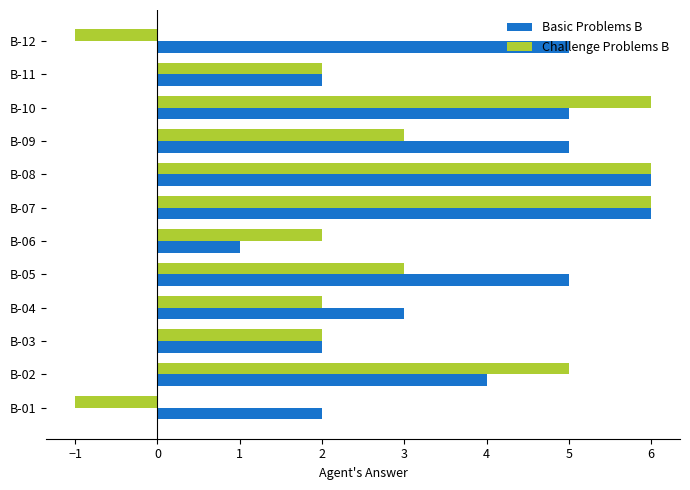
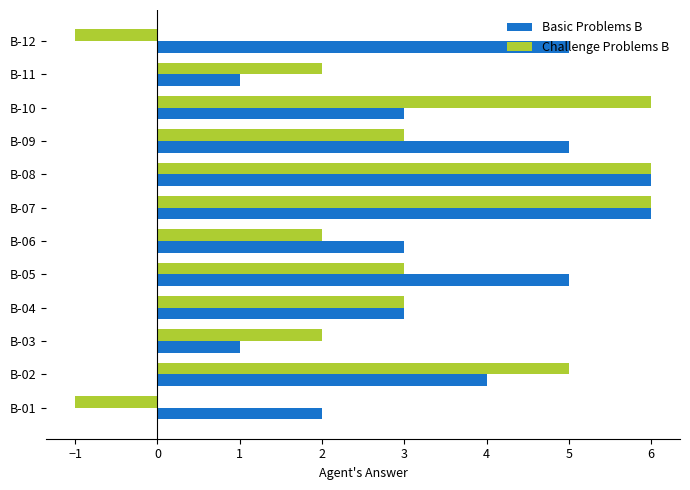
  {
    "Basic Problems B": {
      "B-12": 5,
-     "B-11": 2,
-     "B-10": 5,
+     "B-11": 1,
+     "B-10": 3,
      "B-09": 5,
      "B-08": 6,
      "B-07": 6,
-     "B-06": 1,
+     "B-06": 3,
      "B-05": 5,
      "B-04": 3,
-     "B-03": 2,
+     "B-03": 1,
      "B-02": 4,
      "B-01": 2
    },
    "Challenge Problems B": {
      "B-12": -1,
      "B-11": 2,
      "B-10": 6,
      "B-09": 3,
      "B-08": 6,
      "B-07": 6,
      "B-06": 2,
      "B-05": 3,
-     "B-04": 2,
+     "B-04": 3,
      "B-03": 2,
      "B-02": 5,
      "B-01": -1
    }
  }
